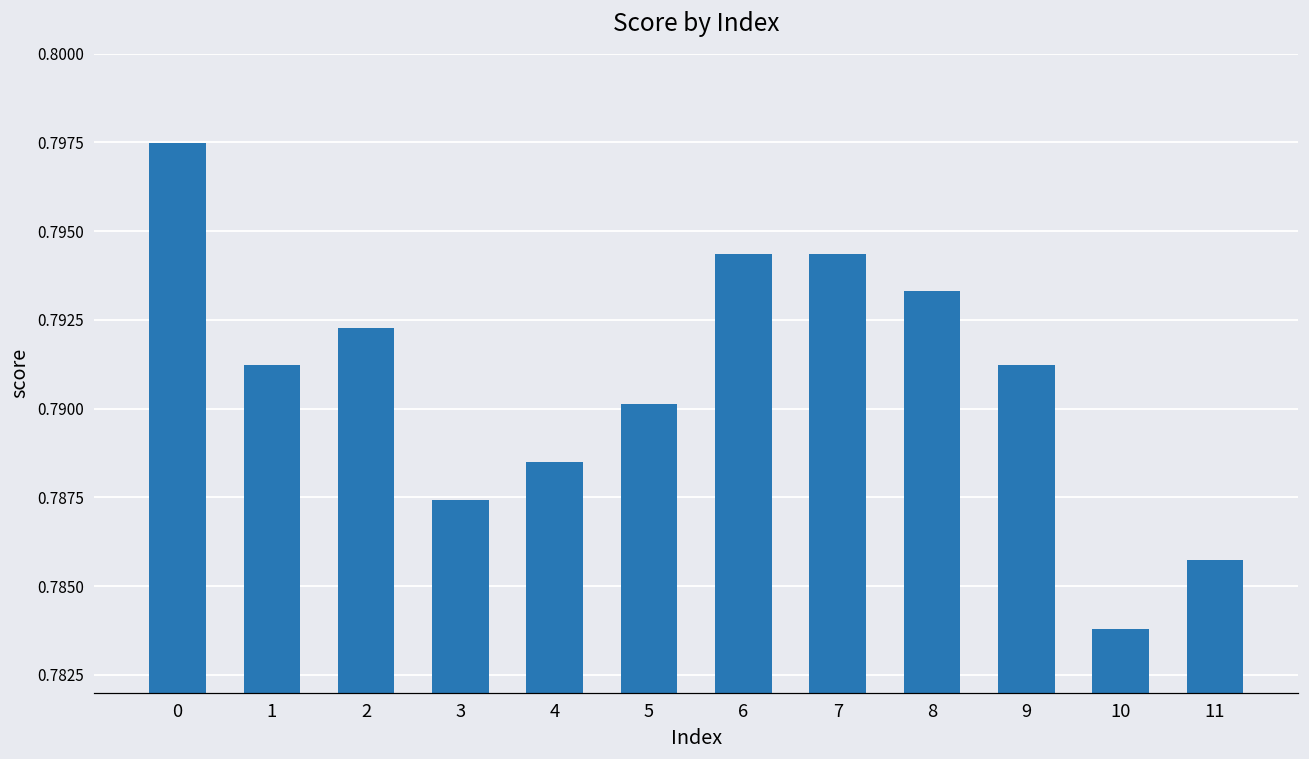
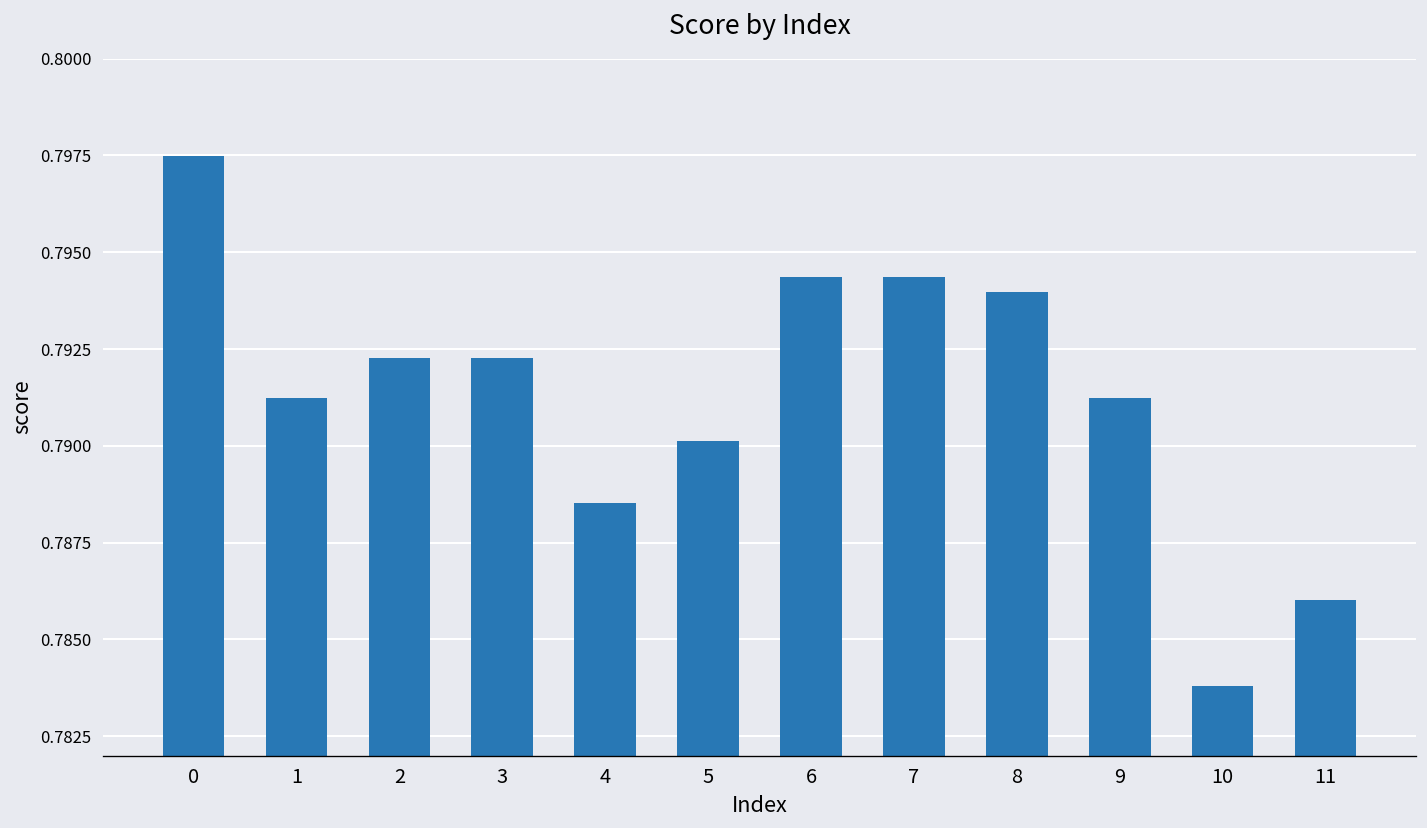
  {
    "0": 0.7975,
    "1": 0.7912,
    "2": 0.7923,
-   "3": 0.7874,
+   "3": 0.7923,
    "4": 0.7885,
    "5": 0.7901,
    "6": 0.7944,
    "7": 0.7944,
-   "8": 0.7933,
+   "8": 0.7940,
    "9": 0.7912,
    "10": 0.7838,
-   "11": 0.7857
+   "11": 0.7860
  }
